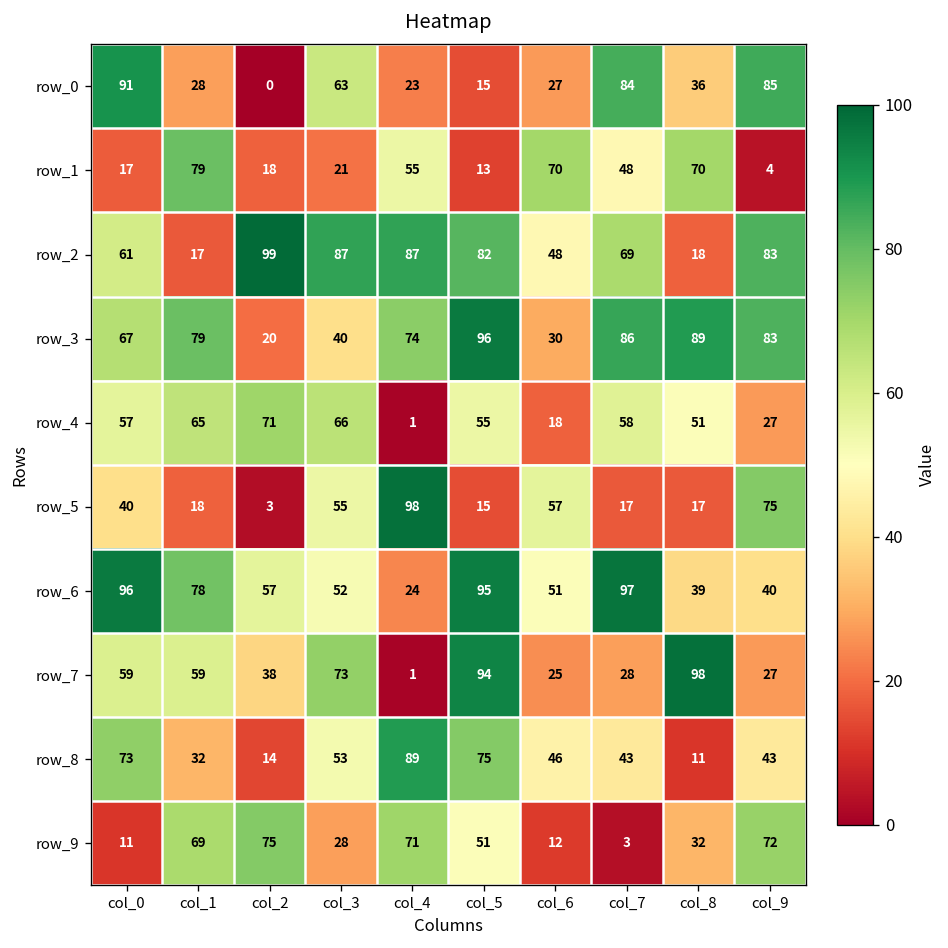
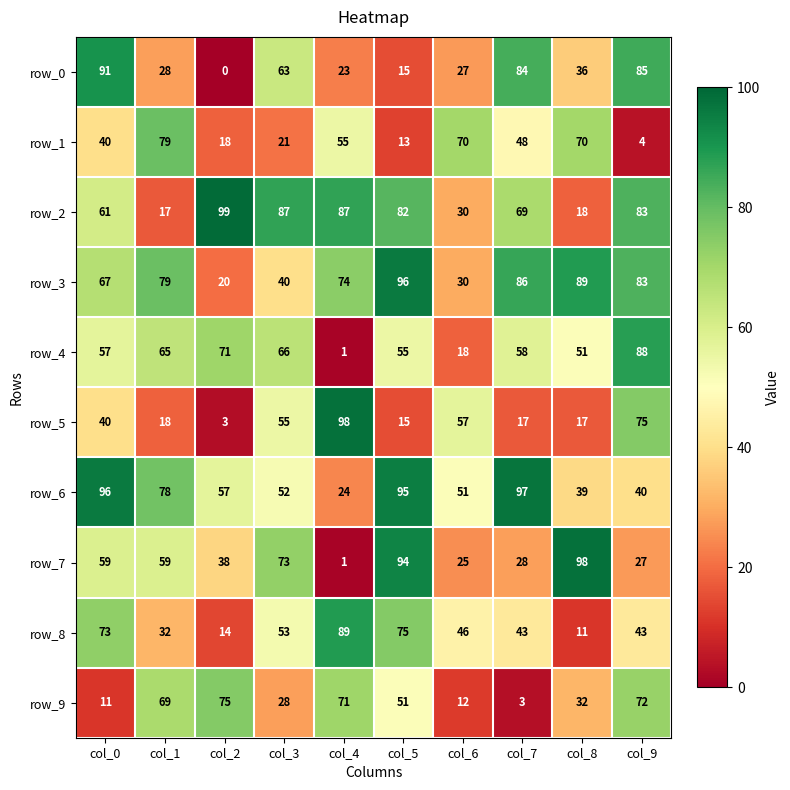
  {
    "row_0": {
      "col_0": 91,
      "col_1": 28,
      "col_2": 0,
      "col_3": 63,
      "col_4": 23,
      "col_5": 15,
      "col_6": 27,
      "col_7": 84,
      "col_8": 36,
      "col_9": 85
    },
    "row_1": {
-     "col_0": 17,
+     "col_0": 40,
      "col_1": 79,
      "col_2": 18,
      "col_3": 21,
      "col_4": 55,
      "col_5": 13,
      "col_6": 70,
      "col_7": 48,
      "col_8": 70,
      "col_9": 4
    },
    "row_2": {
      "col_0": 61,
      "col_1": 17,
      "col_2": 99,
      "col_3": 87,
      "col_4": 87,
      "col_5": 82,
-     "col_6": 48,
+     "col_6": 30,
      "col_7": 69,
      "col_8": 18,
      "col_9": 83
    },
    "row_3": {
      "col_0": 67,
      "col_1": 79,
      "col_2": 20,
      "col_3": 40,
      "col_4": 74,
      "col_5": 96,
      "col_6": 30,
      "col_7": 86,
      "col_8": 89,
      "col_9": 83
    },
    "row_4": {
      "col_0": 57,
      "col_1": 65,
      "col_2": 71,
      "col_3": 66,
      "col_4": 1,
      "col_5": 55,
      "col_6": 18,
      "col_7": 58,
      "col_8": 51,
-     "col_9": 27
+     "col_9": 88
    },
    "row_5": {
      "col_0": 40,
      "col_1": 18,
      "col_2": 3,
      "col_3": 55,
      "col_4": 98,
      "col_5": 15,
      "col_6": 57,
      "col_7": 17,
      "col_8": 17,
      "col_9": 75
    },
    "row_6": {
      "col_0": 96,
      "col_1": 78,
      "col_2": 57,
      "col_3": 52,
      "col_4": 24,
      "col_5": 95,
      "col_6": 51,
      "col_7": 97,
      "col_8": 39,
      "col_9": 40
    },
    "row_7": {
      "col_0": 59,
      "col_1": 59,
      "col_2": 38,
      "col_3": 73,
      "col_4": 1,
      "col_5": 94,
      "col_6": 25,
      "col_7": 28,
      "col_8": 98,
      "col_9": 27
    },
    "row_8": {
      "col_0": 73,
      "col_1": 32,
      "col_2": 14,
      "col_3": 53,
      "col_4": 89,
      "col_5": 75,
      "col_6": 46,
      "col_7": 43,
      "col_8": 11,
      "col_9": 43
    },
    "row_9": {
      "col_0": 11,
      "col_1": 69,
      "col_2": 75,
      "col_3": 28,
      "col_4": 71,
      "col_5": 51,
      "col_6": 12,
      "col_7": 3,
      "col_8": 32,
      "col_9": 72
    }
  }
